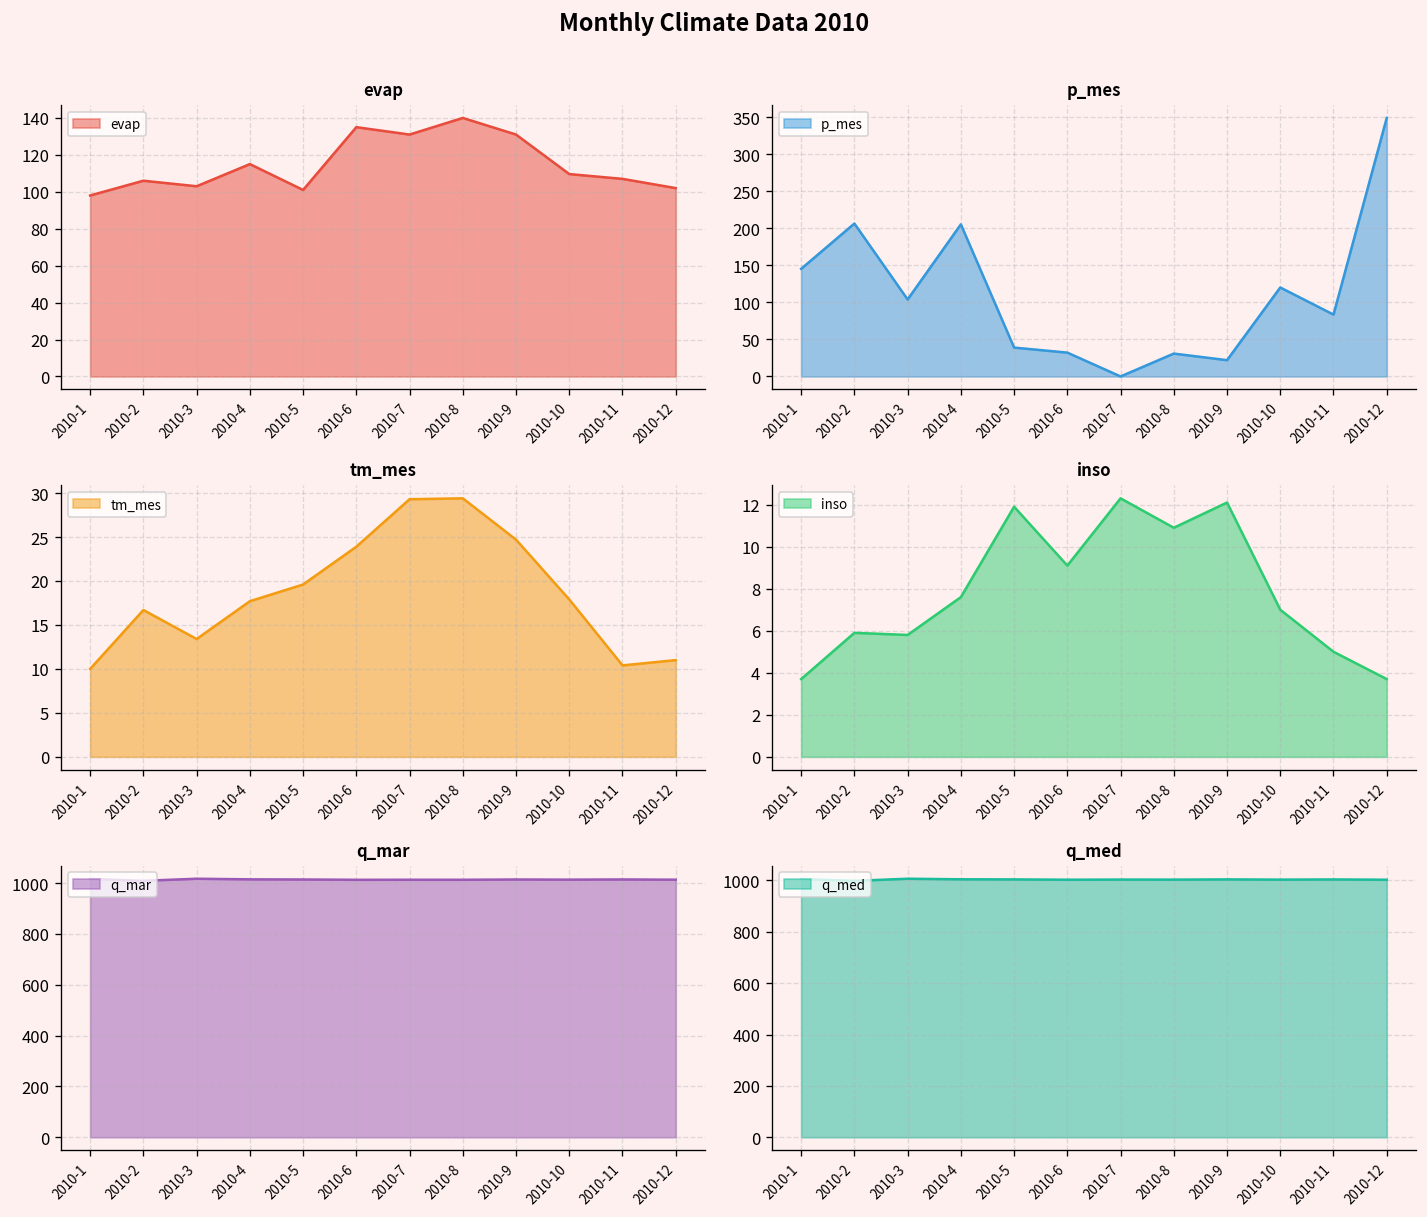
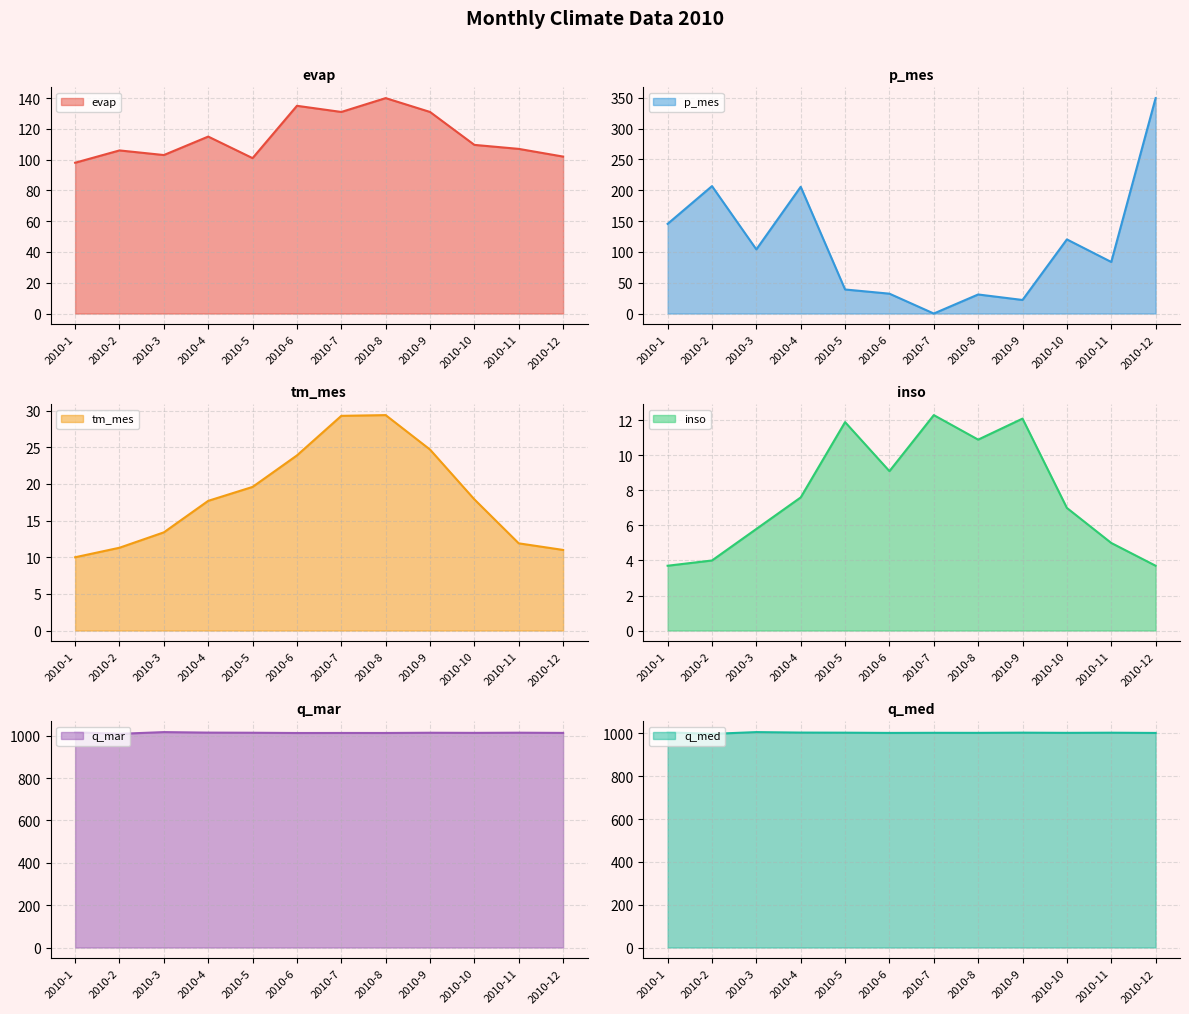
  {
    "evap": {
      "2010-1": 98,
      "2010-2": 106,
      "2010-3": 103,
      "2010-4": 115,
      "2010-5": 101,
      "2010-6": 135,
      "2010-7": 131,
      "2010-8": 140,
      "2010-9": 131,
      "2010-10": 110,
      "2010-11": 107,
      "2010-12": 102
    },
    "p_mes": {
      "2010-1": 150,
      "2010-2": 210,
      "2010-3": 100,
      "2010-4": 210,
      "2010-5": 40,
      "2010-6": 30,
      "2010-7": 0,
      "2010-8": 30,
      "2010-9": 20,
      "2010-10": 120,
      "2010-11": 80,
      "2010-12": 350
    },
    "tm_mes": {
      "2010-1": 10,
-     "2010-2": 17,
+     "2010-2": 11,
      "2010-3": 13,
      "2010-4": 18,
      "2010-5": 20,
      "2010-6": 24,
      "2010-7": 29,
      "2010-8": 29,
      "2010-9": 25,
      "2010-10": 18,
-     "2010-11": 10,
+     "2010-11": 12,
      "2010-12": 11
    },
    "inso": {
      "2010-1": 3.7,
-     "2010-2": 5.9,
+     "2010-2": 4.0,
      "2010-3": 5.8,
      "2010-4": 7.6,
      "2010-5": 11.9,
      "2010-6": 9.1,
      "2010-7": 12.3,
      "2010-8": 10.9,
      "2010-9": 12.1,
      "2010-10": 7.0,
      "2010-11": 5.0,
      "2010-12": 3.7
    },
    "q_mar": {
      "2010-3": 1020,
      "2010-4": 1020,
      "2010-5": 1010,
      "2010-6": 1010,
      "2010-7": 1010,
      "2010-8": 1010,
      "2010-9": 1010,
      "2010-10": 1010,
      "2010-11": 1010,
      "2010-12": 1010
    },
    "q_med": {
      "2010-3": 1010,
      "2010-4": 1000,
      "2010-5": 1000,
      "2010-6": 1000,
      "2010-7": 1000,
      "2010-8": 1000,
      "2010-9": 1000,
      "2010-10": 1000,
      "2010-11": 1000,
      "2010-12": 1000
    }
  }
